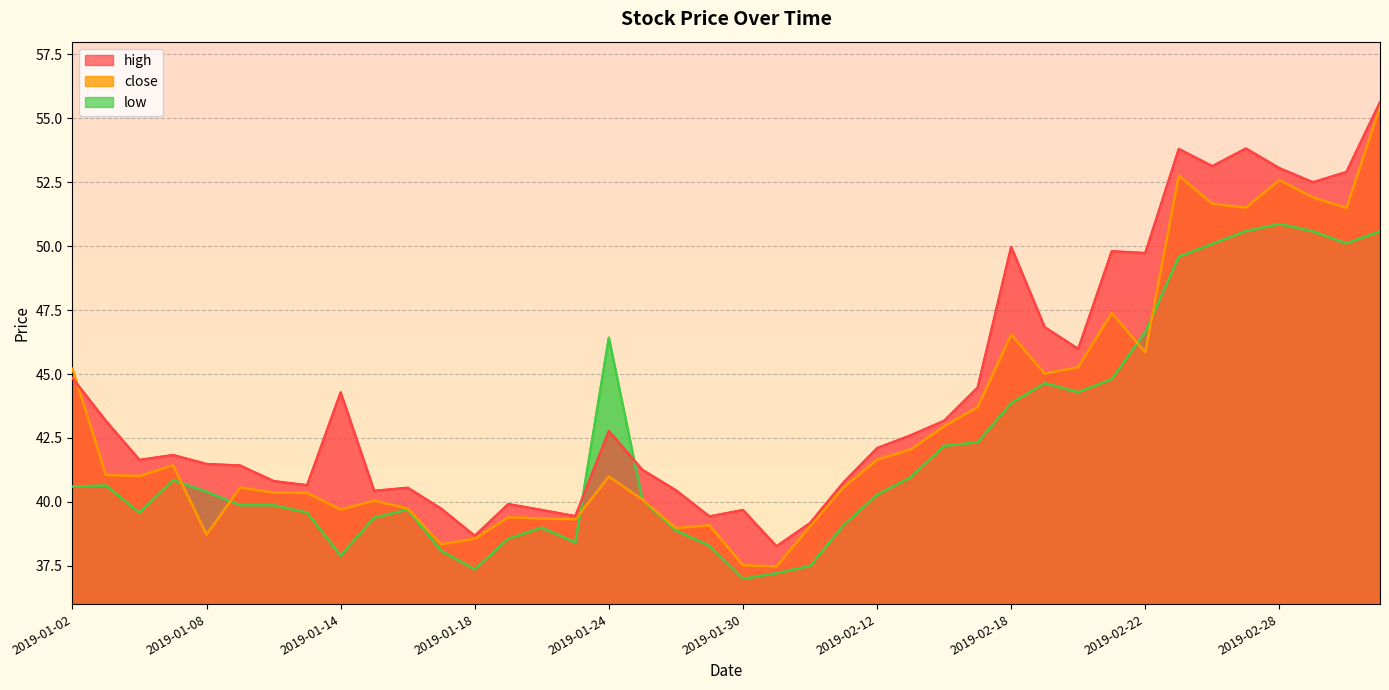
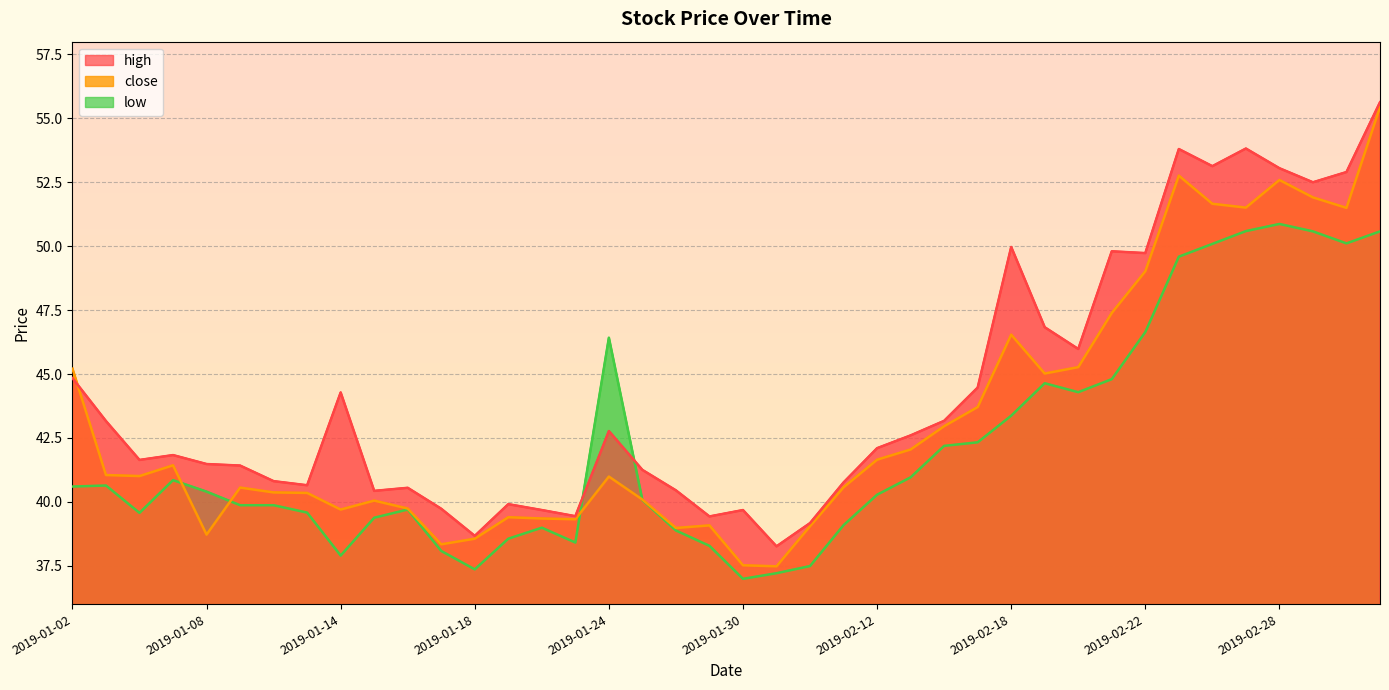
  {
    "low": {
      "2019-01-02": 40.6,
      "2019-01-08": 40.4,
      "2019-01-14": 37.9,
      "2019-01-18": 37.4,
      "2019-01-24": 46.4,
      "2019-01-30": 37.0,
      "2019-02-12": 40.3,
-     "2019-02-18": 43.9,
+     "2019-02-18": 43.4,
      "2019-02-22": 46.6,
      "2019-02-28": 50.9
    },
    "close": {
      "2019-01-02": 45.2,
      "2019-01-08": 38.7,
      "2019-01-14": 39.7,
      "2019-01-18": 38.6,
      "2019-01-24": 41.0,
      "2019-01-30": 37.5,
      "2019-02-12": 41.7,
      "2019-02-18": 46.5,
-     "2019-02-22": 45.9,
+     "2019-02-22": 49.0,
      "2019-02-28": 52.6
    },
    "high": {
      "2019-01-02": 44.8,
      "2019-01-08": 41.5,
      "2019-01-14": 44.3,
      "2019-01-18": 38.7,
      "2019-01-24": 42.8,
      "2019-01-30": 39.7,
      "2019-02-12": 42.1,
      "2019-02-18": 50.0,
      "2019-02-22": 49.7,
      "2019-02-28": 53.1
    }
  }
